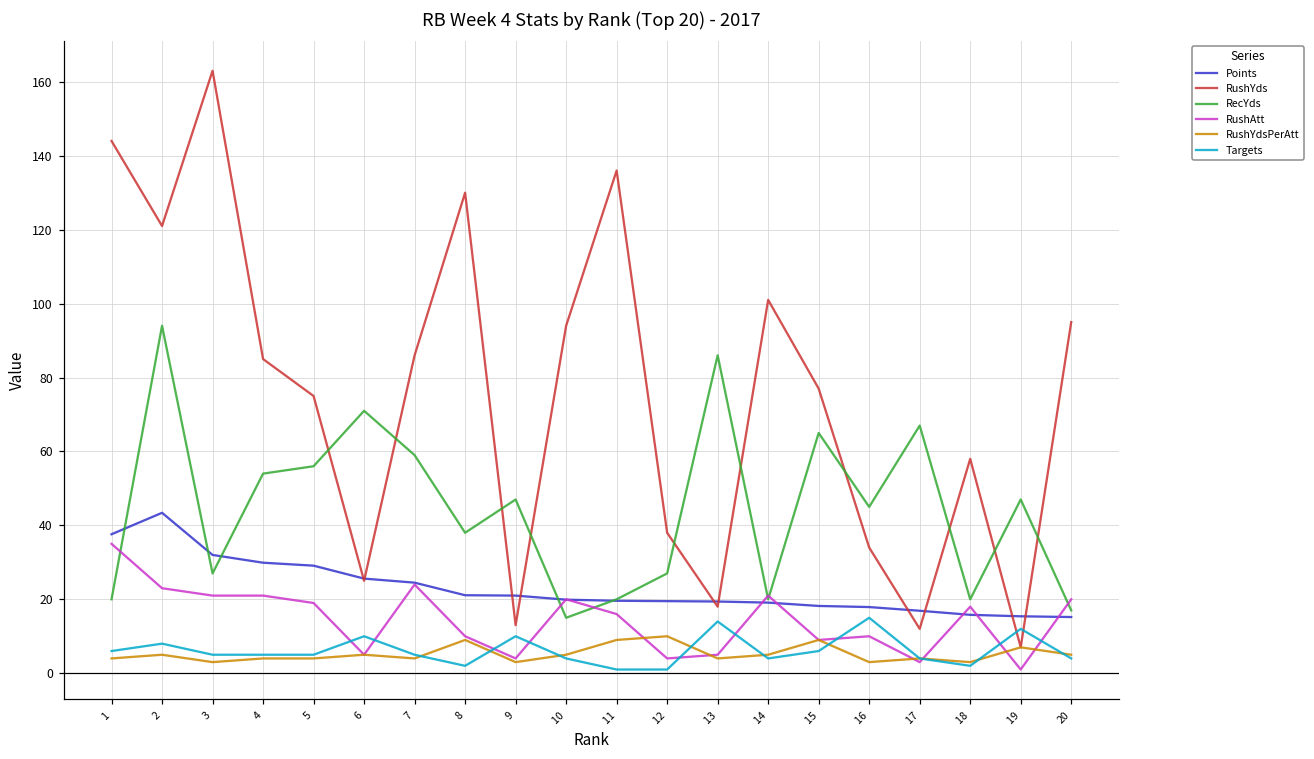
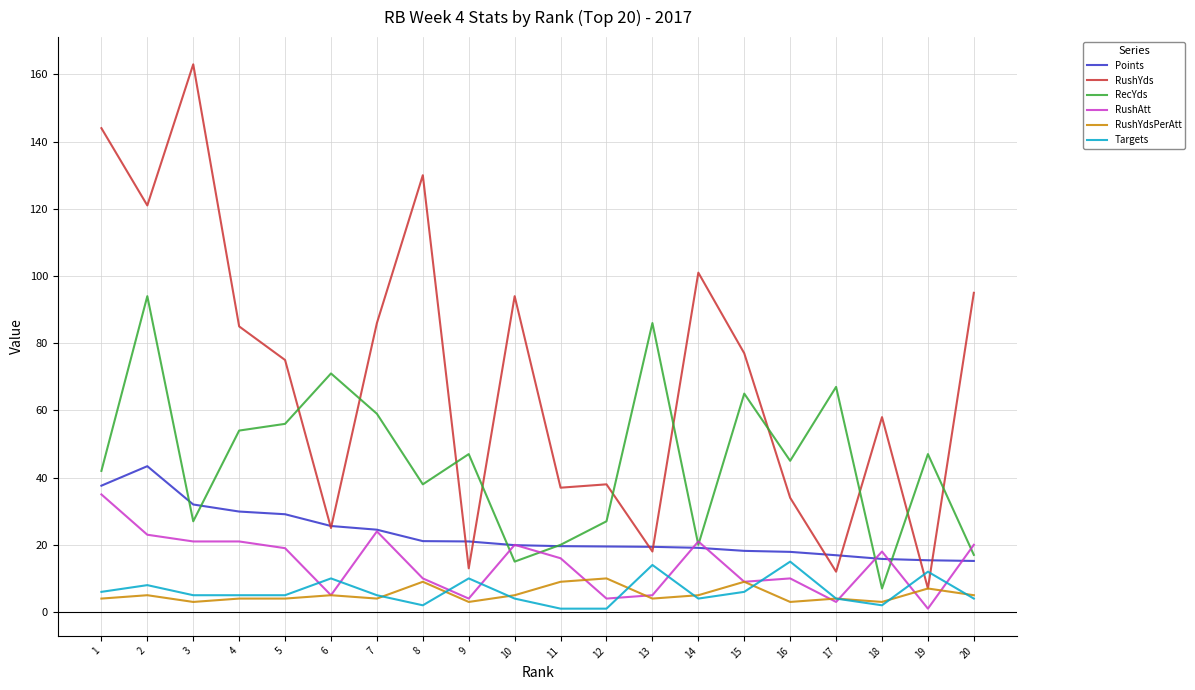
  {
    "Points": {
      "1": 38,
      "2": 43,
      "3": 32,
      "4": 30,
      "5": 29,
      "8": 21,
      "9": 21,
      "12": 20,
      "13": 19,
      "14": 19,
      "15": 18,
      "16": 18,
      "17": 17,
      "18": 16,
      "19": 15,
      "20": 15
    },
    "RushYds": {
      "1": 144,
      "2": 121,
      "3": 163,
      "4": 85,
      "5": 75,
      "7": 86,
      "8": 130,
      "9": 13,
      "10": 94,
-     "11": 136,
+     "11": 37,
      "12": 38,
      "13": 18,
      "14": 101,
      "15": 77,
      "16": 34,
      "17": 12,
      "18": 58,
      "20": 95
    },
    "RecYds": {
-     "1": 20,
+     "1": 42,
      "2": 94,
      "3": 27,
      "4": 54,
      "5": 56,
      "6": 71,
      "7": 59,
      "8": 38,
      "9": 47,
      "10": 15,
      "12": 27,
      "13": 86,
      "14": 20,
      "15": 65,
      "16": 45,
      "17": 67,
-     "18": 20,
+     "18": 7,
      "19": 47,
      "20": 17
    },
    "RushAtt": {
      "1": 35,
      "2": 23,
      "3": 21,
      "4": 21,
      "5": 19,
      "8": 10,
      "9": 4,
      "11": 16,
      "12": 4,
      "13": 5,
      "14": 21,
      "16": 10,
      "17": 3,
      "18": 18,
      "19": 1,
      "20": 20
    },
    "RushYdsPerAtt": {
      "1": 4,
      "2": 5,
      "3": 3,
      "4": 4,
      "5": 4,
      "7": 4,
      "8": 9,
      "9": 3,
      "10": 5,
      "11": 9,
      "12": 10,
      "13": 4,
      "14": 5,
      "16": 3,
      "18": 3,
      "20": 5
    },
    "Targets": {
      "1": 6,
      "2": 8,
      "3": 5,
      "4": 5,
      "5": 5,
      "6": 10,
      "7": 5,
      "8": 2,
      "9": 10,
      "10": 4,
      "11": 1,
      "12": 1,
      "13": 14,
      "14": 4,
      "15": 6,
      "16": 15,
      "18": 2,
      "19": 12,
      "20": 4
    }
  }
